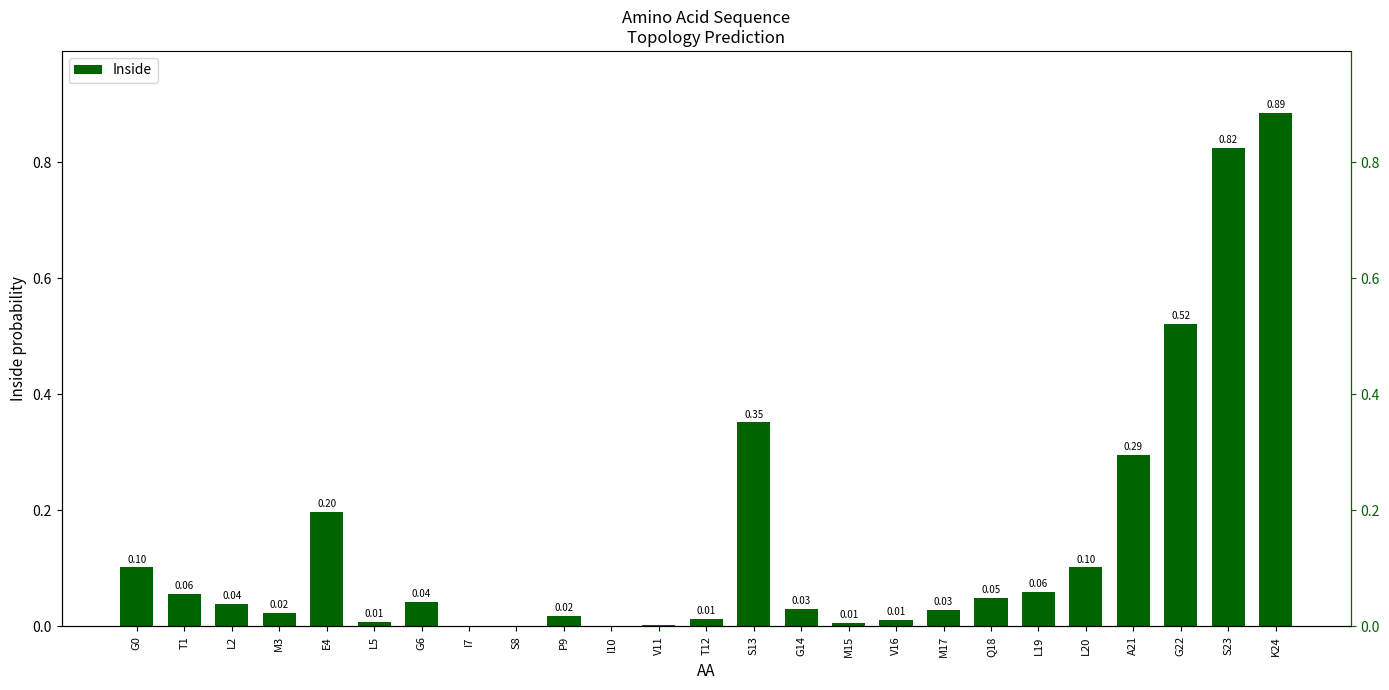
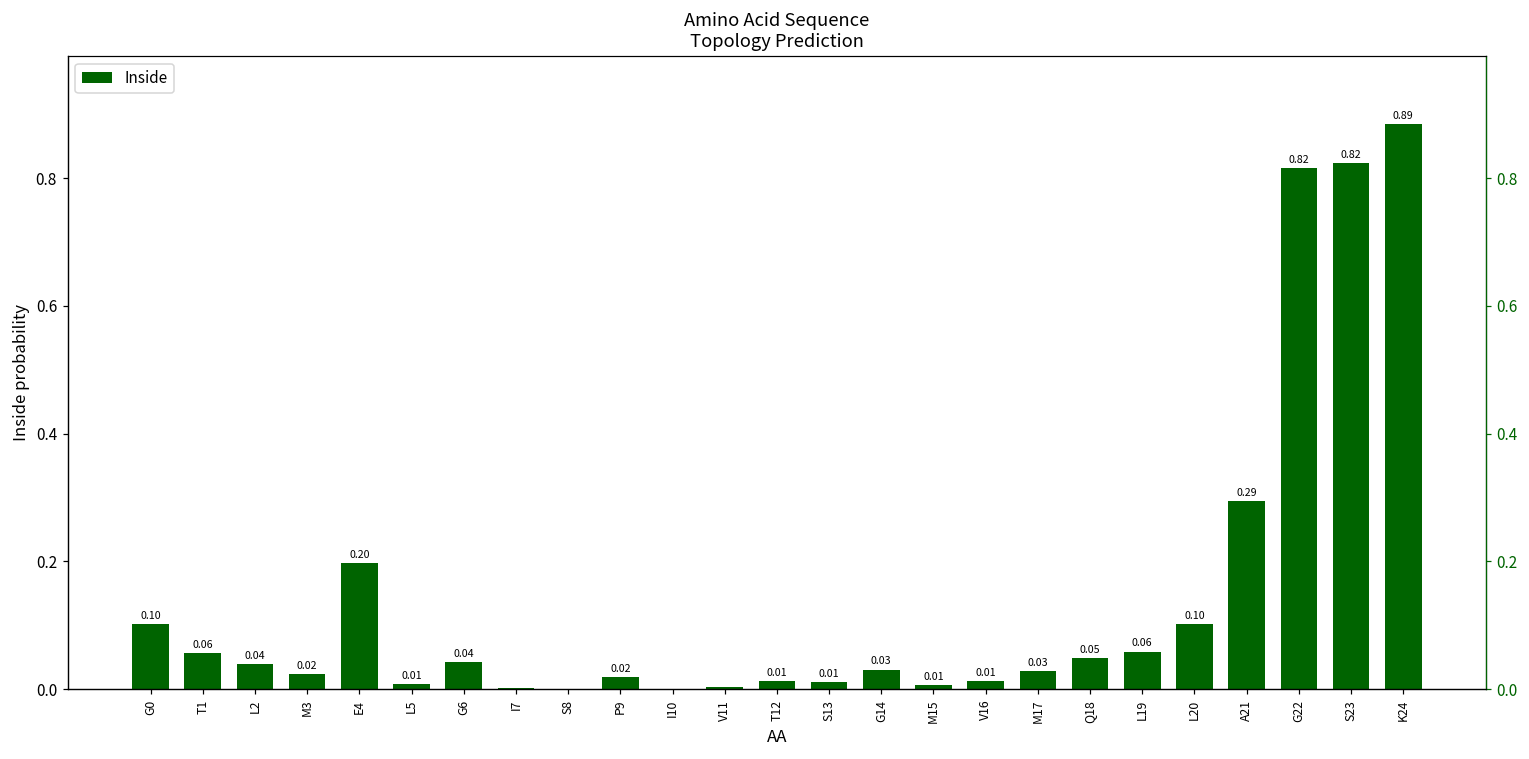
  {
    "G0": 0.10,
    "T1": 0.06,
    "L2": 0.04,
    "M3": 0.02,
    "E4": 0.20,
    "L5": 0.01,
    "G6": 0.04,
    "P9": 0.02,
    "T12": 0.01,
-   "S13": 0.35,
+   "S13": 0.01,
    "G14": 0.03,
    "M15": 0.01,
    "V16": 0.01,
    "M17": 0.03,
    "Q18": 0.05,
    "L19": 0.06,
    "L20": 0.10,
    "A21": 0.29,
-   "G22": 0.52,
+   "G22": 0.82,
    "S23": 0.82,
    "K24": 0.89
  }
